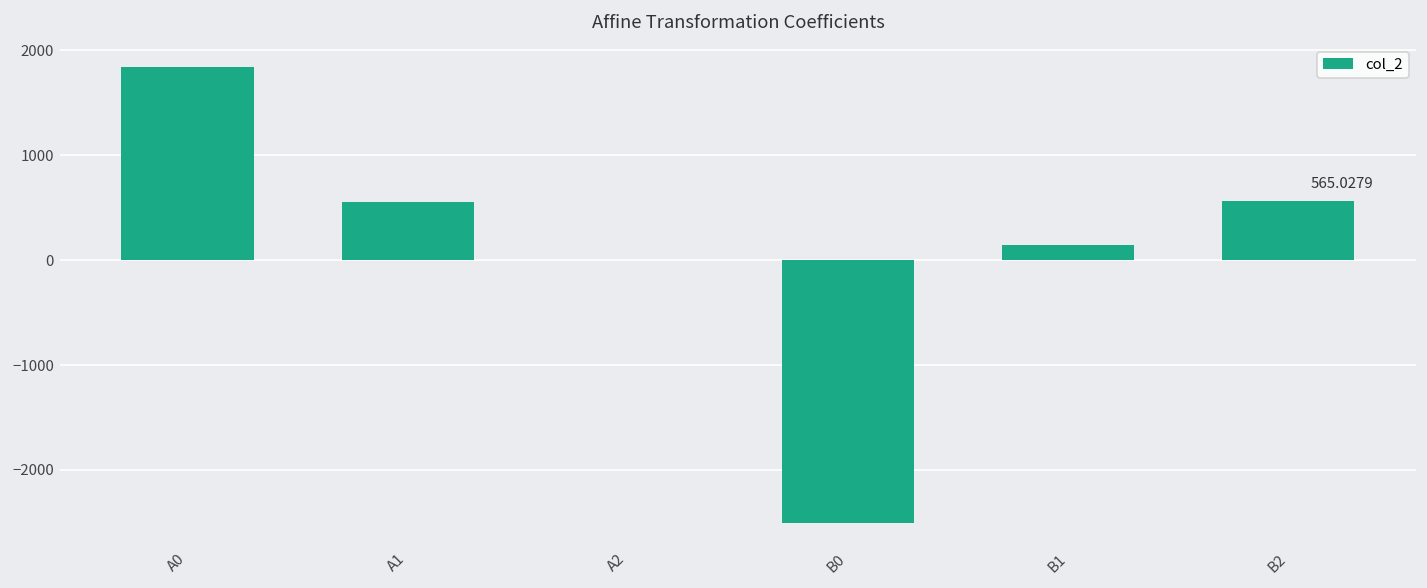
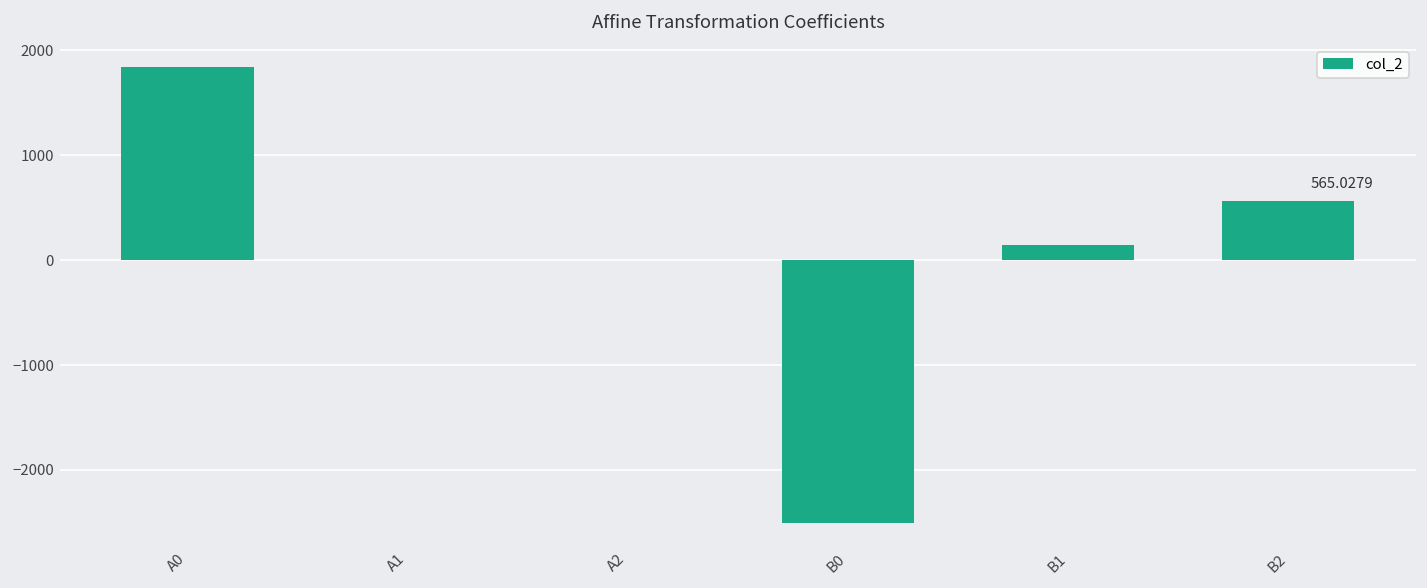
  {
    "A0": 1800,
-   "A1": 600,
+   "A1": 0,
    "B0": -2500,
    "B1": 100
  }
